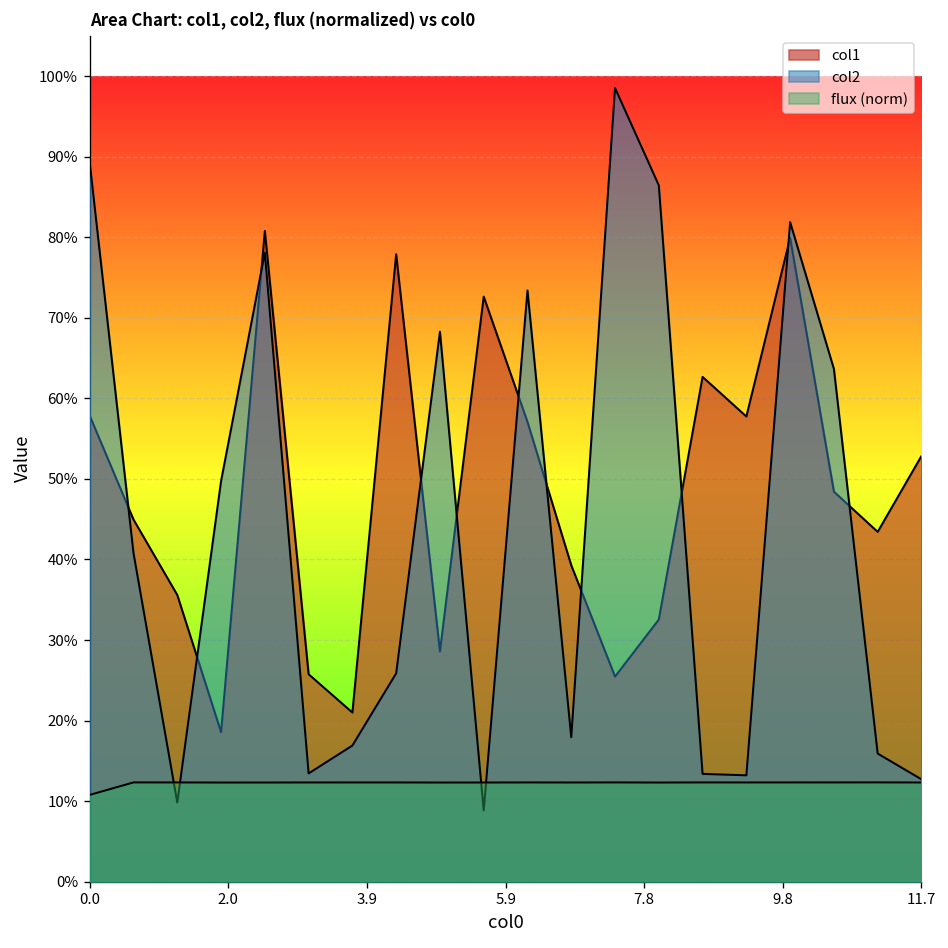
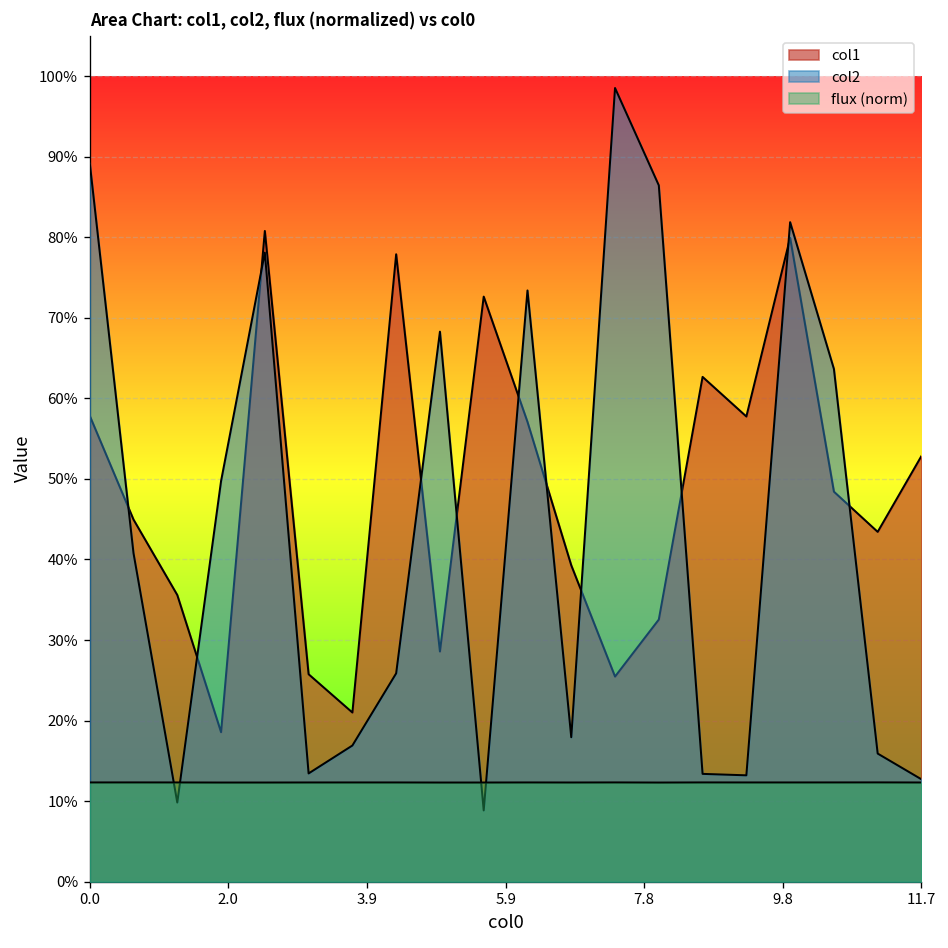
  {
    "col1": {
      "0.0": "58%",
      "11.7": "53%"
    },
    "col2": {
      "0.0": "89%",
      "11.7": "13%"
    },
    "flux (norm)": {
-     "0.0": "11%",
+     "0.0": "12%",
      "11.7": "12%"
    }
  }
